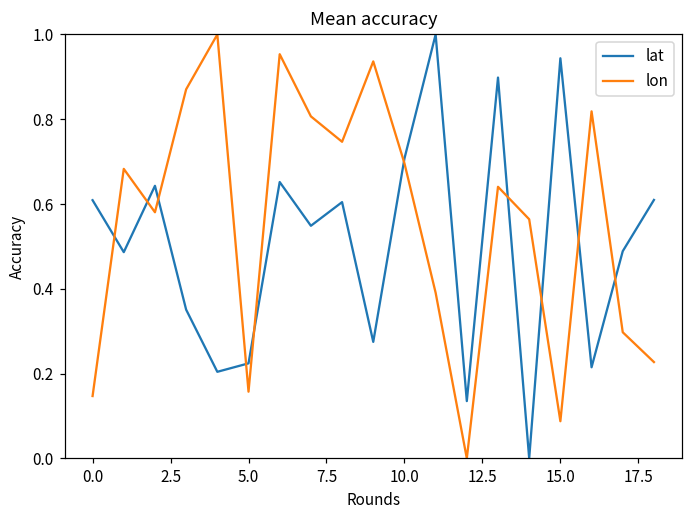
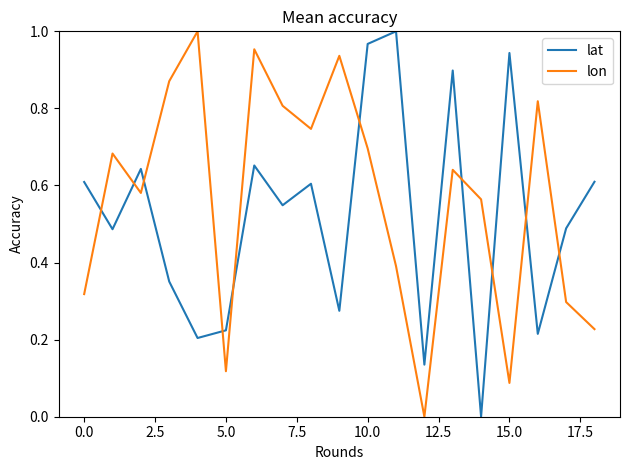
  {
    "lat": {
      "0.0": 0.61,
      "5.0": 0.22,
-     "10.0": 0.71,
+     "10.0": 0.97,
      "15.0": 0.94
    },
    "lon": {
-     "0.0": 0.15,
-     "5.0": 0.16,
+     "0.0": 0.32,
+     "5.0": 0.12,
      "10.0": 0.70,
      "15.0": 0.09
    }
  }
